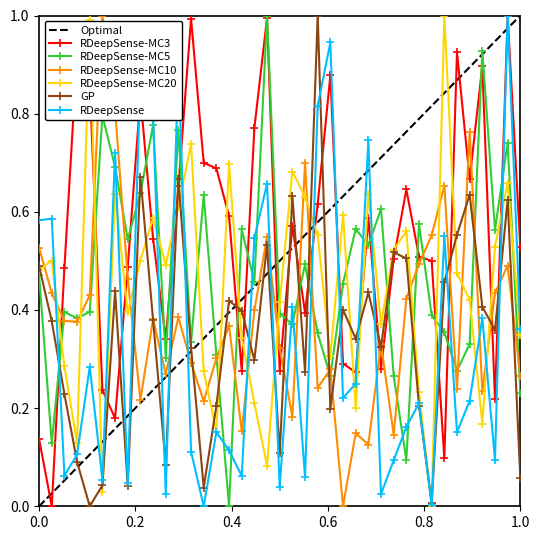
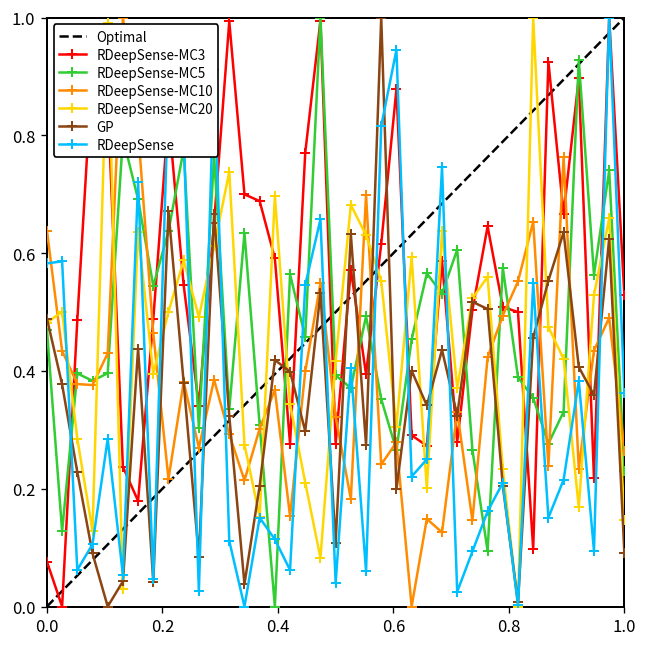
  {
    "Optimal": {
      "0.0": 0.00,
      "1.0": 1.00
    },
    "RDeepSense-MC3": {
-     "0.0": 0.14,
+     "0.0": 0.08,
      "1.0": 0.53
    },
    "RDeepSense-MC5": {
      "0.0": 0.47,
      "1.0": 0.23
    },
    "RDeepSense-MC10": {
-     "0.0": 0.53,
+     "0.0": 0.64,
      "1.0": 0.26
    },
    "RDeepSense-MC20": {
      "0.0": 0.48,
-     "1.0": 0.35
+     "1.0": 0.15
    },
    "GP": {
      "0.0": 0.49,
-     "1.0": 0.06
+     "1.0": 0.09
    },
    "RDeepSense": {
      "0.0": 0.58,
      "1.0": 0.36
    }
  }
